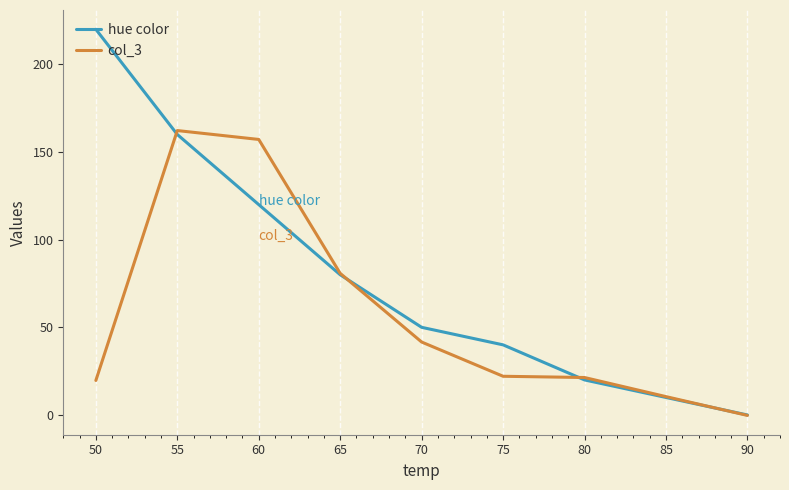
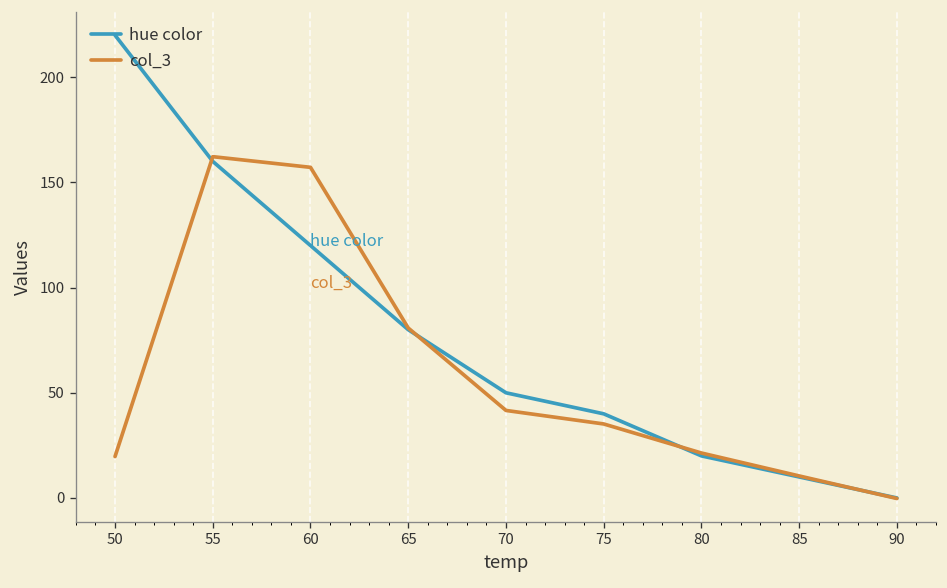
  {
    "hue color": {
      "50": 220,
      "55": 160,
      "70": 50,
      "75": 40
    },
    "col_3": {
      "50": 20,
      "55": 162,
      "60": 157,
      "70": 42,
-     "75": 22
+     "75": 35
    }
  }
